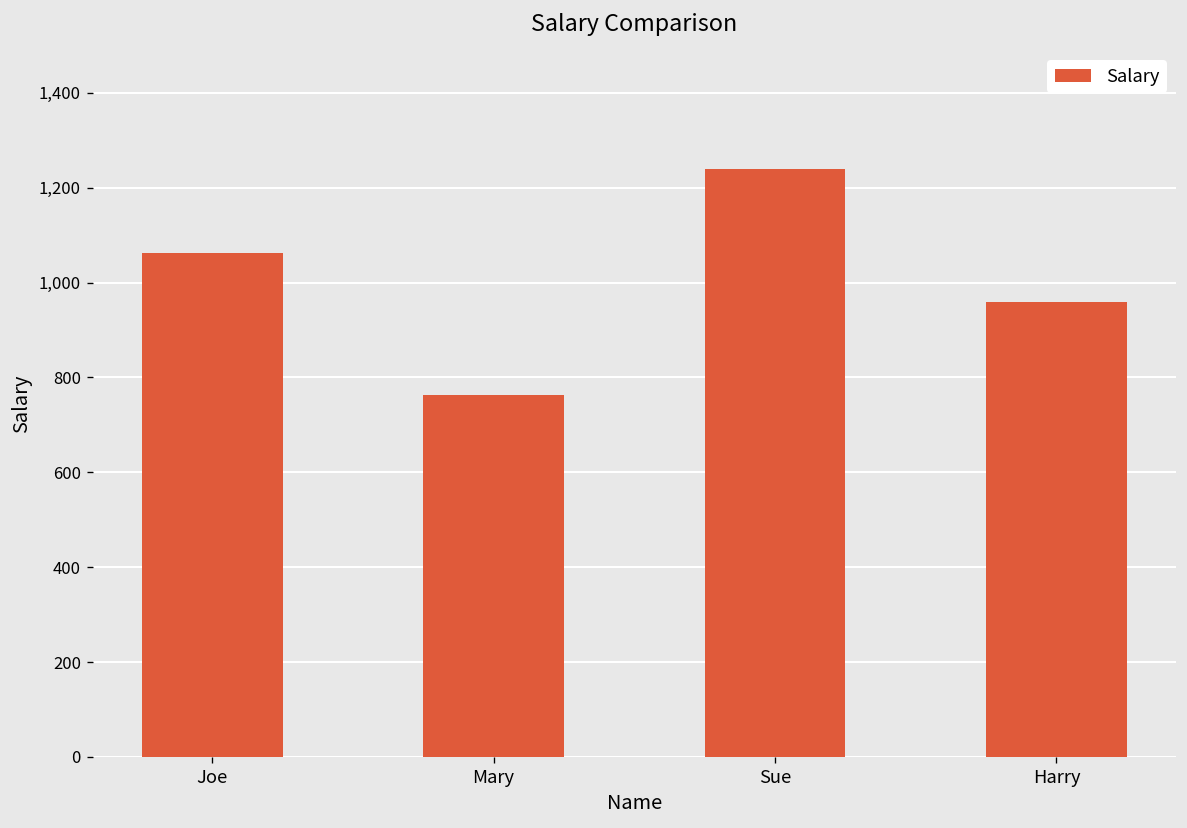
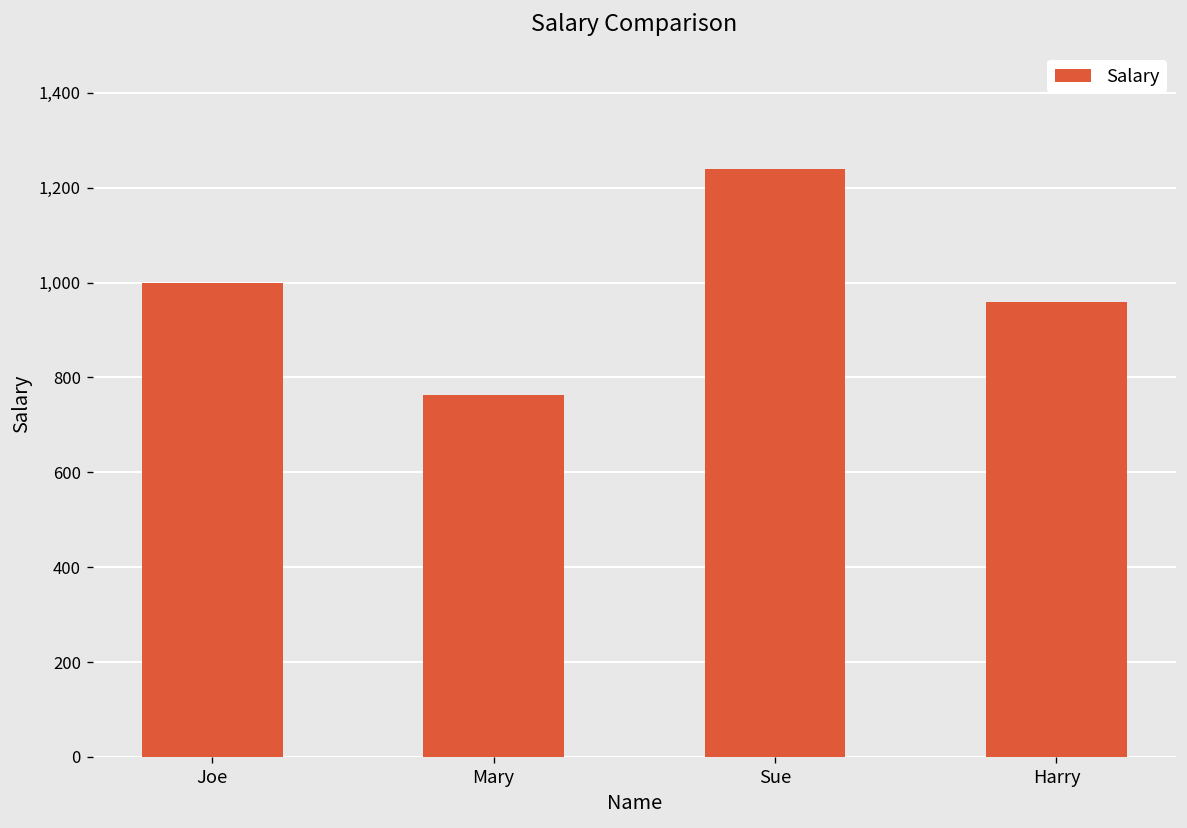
  {
-   "Joe": "1,060",
+   "Joe": "1,000",
    "Mary": "760",
    "Sue": "1,240",
    "Harry": "960"
  }
